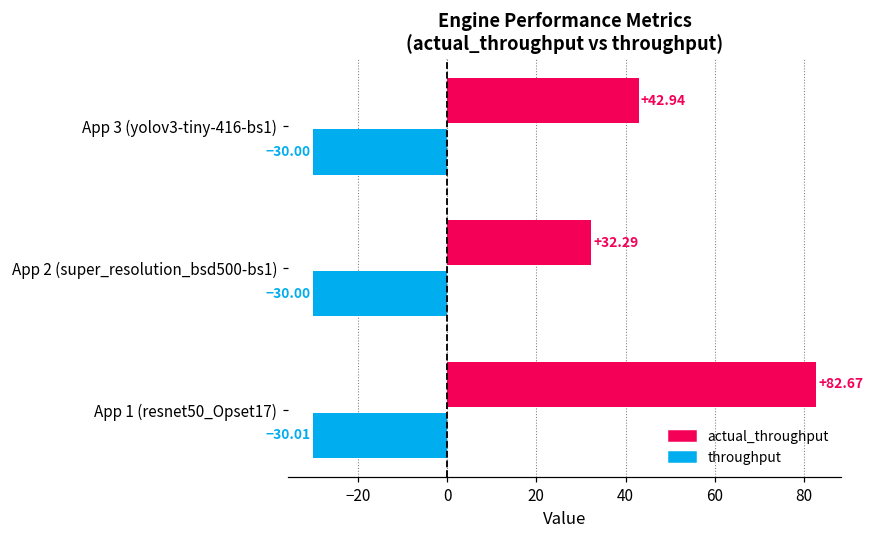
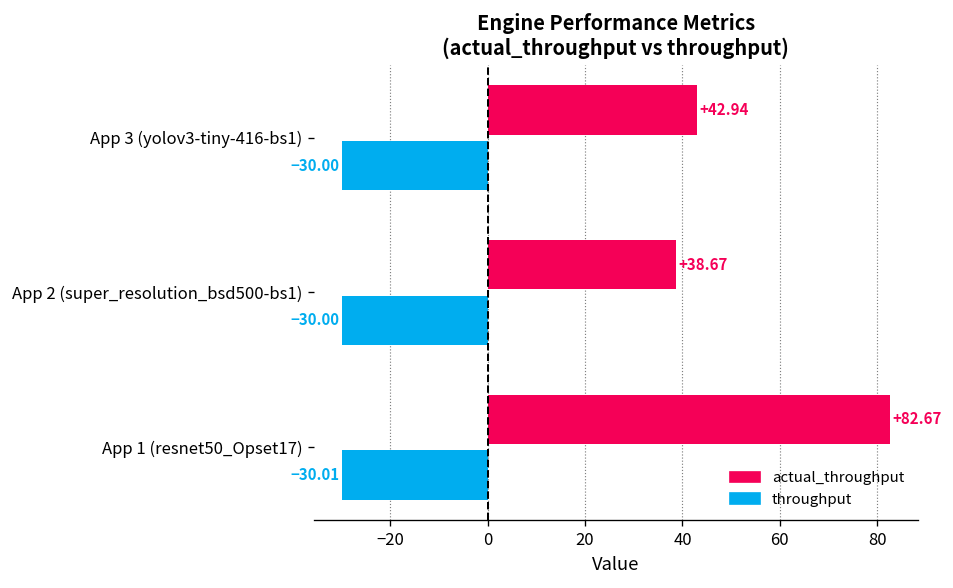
  {
    "actual_throughput": {
      "App 3 (yolov3-tiny-416-bs1)": "+42.94",
-     "App 2 (super_resolution_bsd500-bs1)": "+32.29",
+     "App 2 (super_resolution_bsd500-bs1)": "+38.67",
      "App 1 (resnet50_Opset17)": "+82.67"
    },
    "throughput": {
      "App 3 (yolov3-tiny-416-bs1)": "-30.00",
      "App 2 (super_resolution_bsd500-bs1)": "-30.00",
      "App 1 (resnet50_Opset17)": "-30.01"
    }
  }
